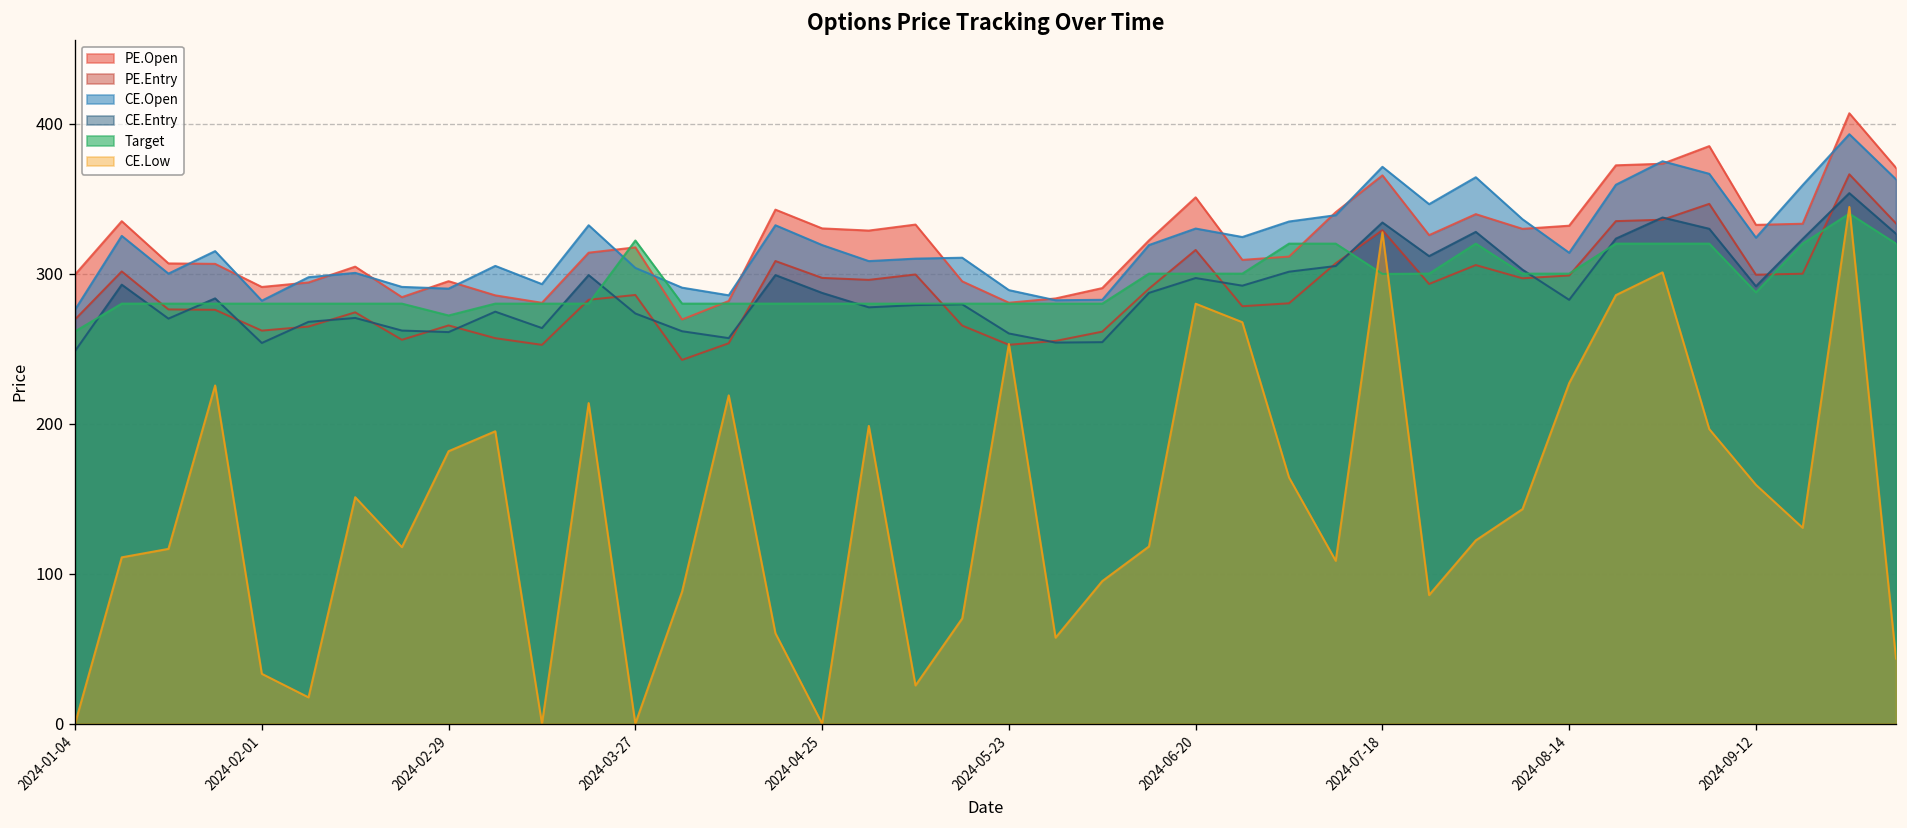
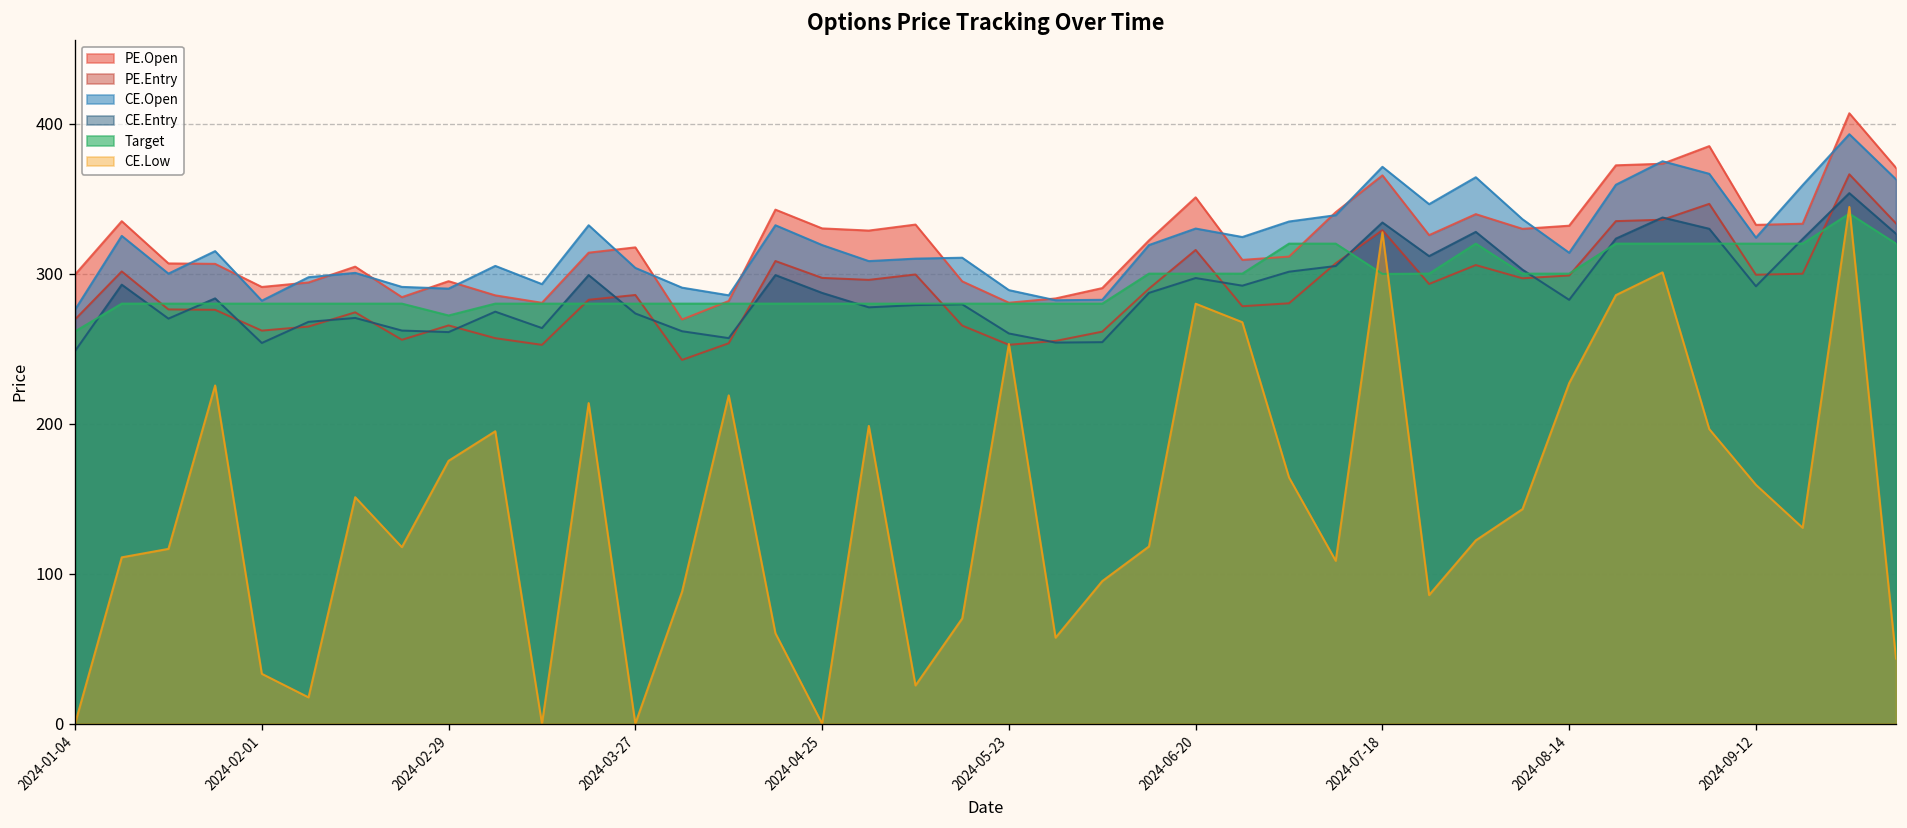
  {
    "Target": {
      "2024-01-04": 262,
      "2024-02-29": 272,
-     "2024-03-27": 322,
+     "2024-03-27": 280,
      "2024-04-25": 280,
      "2024-06-20": 300,
      "2024-07-18": 300,
-     "2024-09-12": 288
+     "2024-09-12": 320
    },
    "CE.Low": {
      "2024-01-04": 0,
      "2024-02-01": 33,
-     "2024-02-29": 182,
+     "2024-02-29": 175,
      "2024-03-27": 0,
      "2024-04-25": 0,
      "2024-06-20": 280,
      "2024-08-14": 227,
      "2024-09-12": 159
    }
  }
